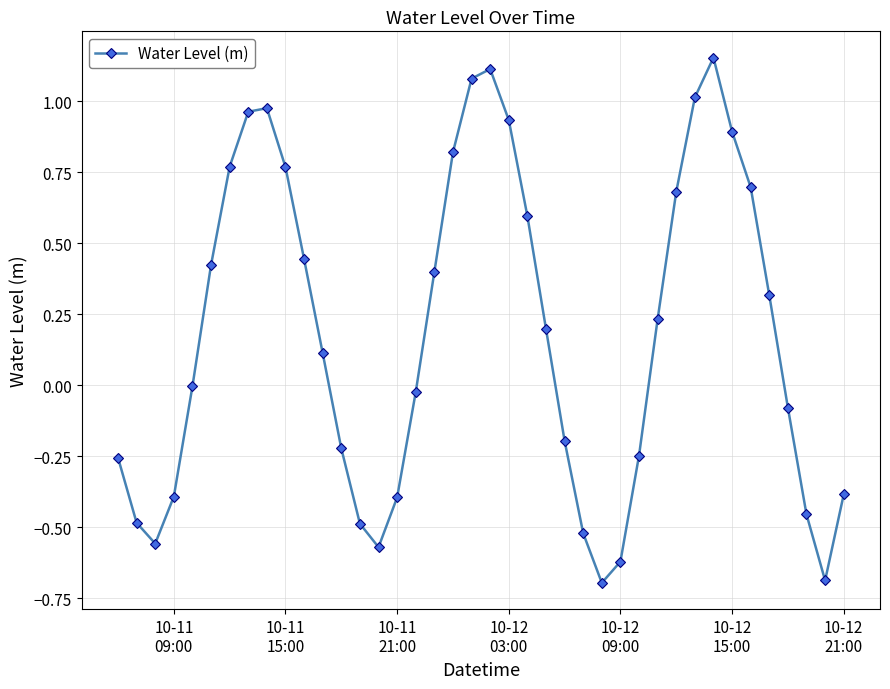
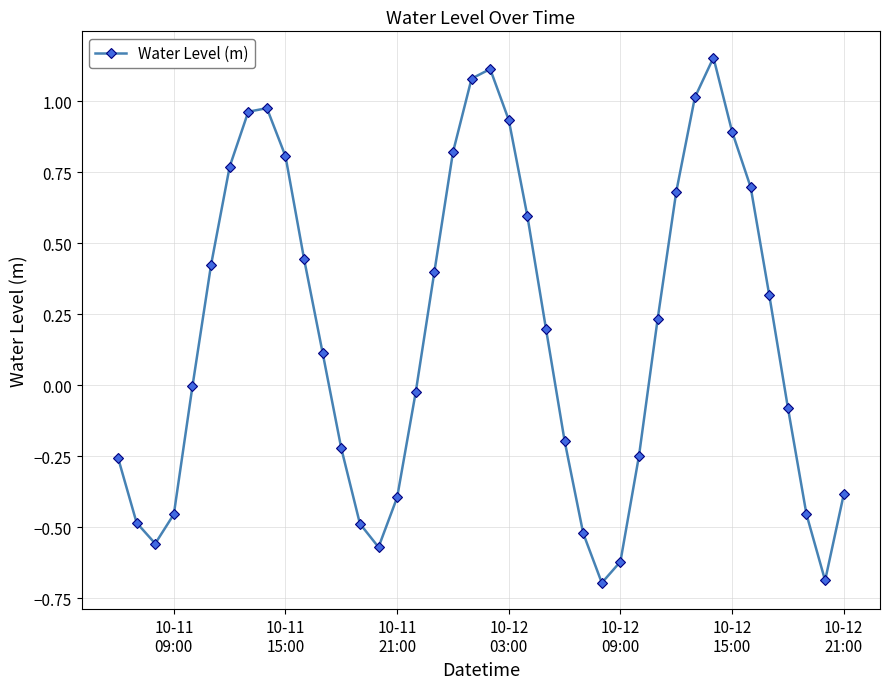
  {
-   "10-11 09:00": -0.39,
-   "10-11 15:00": 0.77,
+   "10-11 09:00": -0.45,
+   "10-11 15:00": 0.81,
    "10-11 21:00": -0.40,
    "10-12 03:00": 0.93,
    "10-12 09:00": -0.62,
    "10-12 15:00": 0.89,
    "10-12 21:00": -0.38
  }
